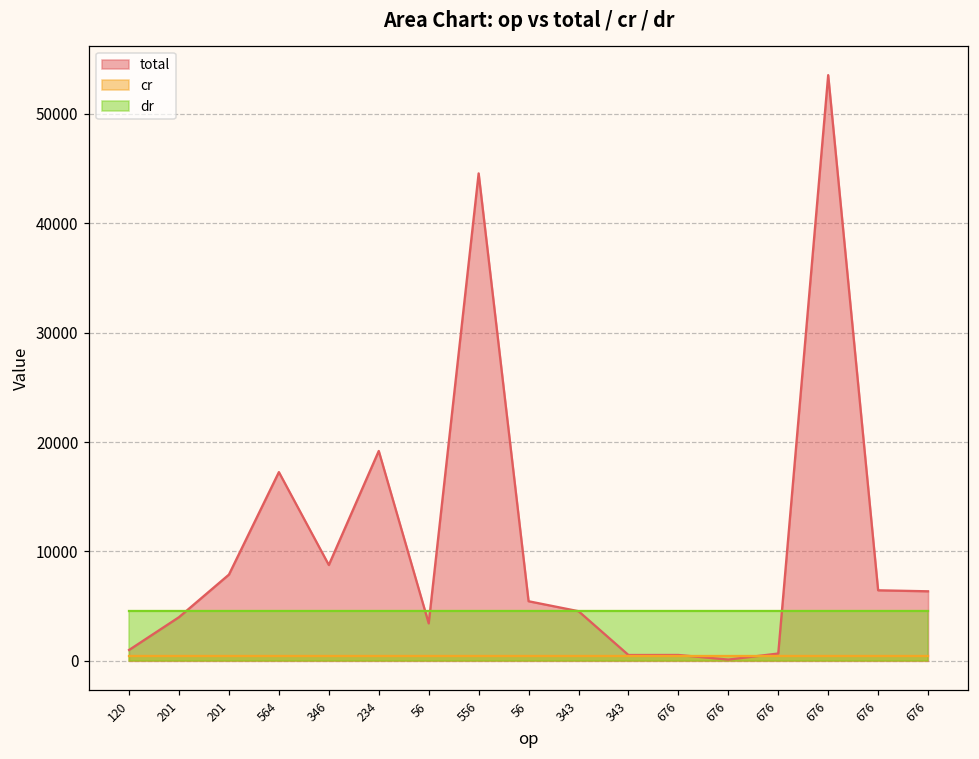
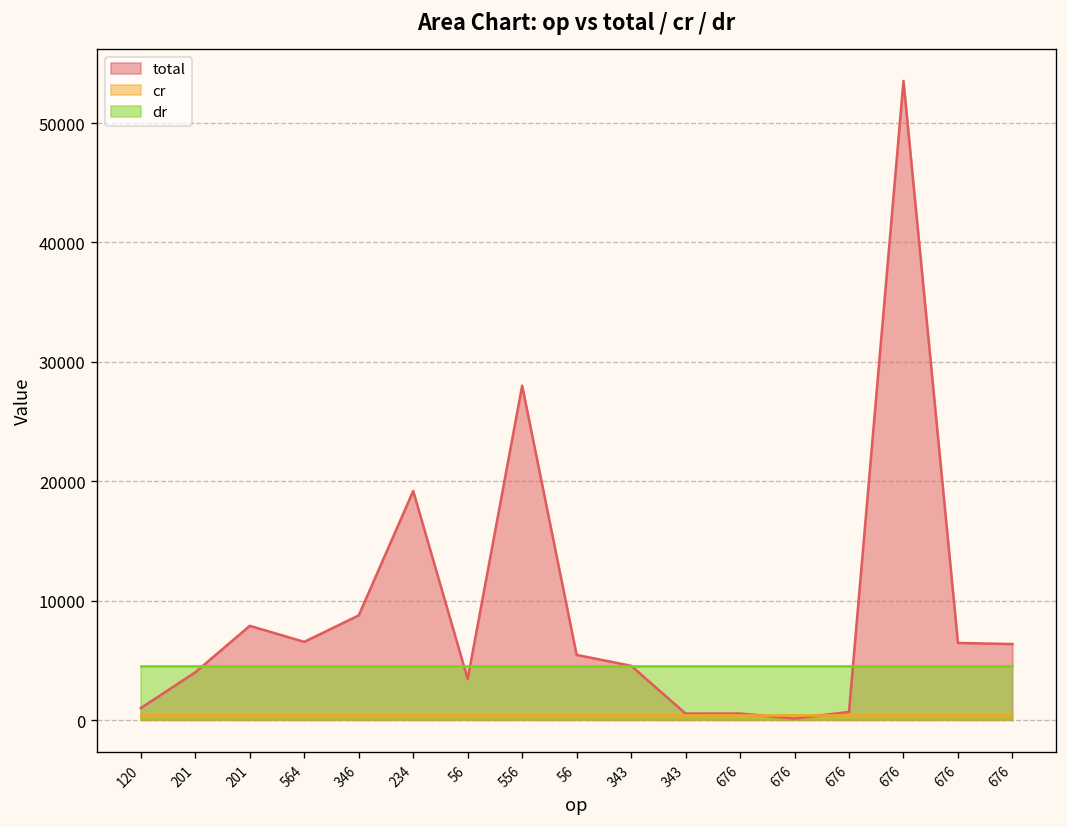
  {
    "total": {
      "120": 1000,
-     "564": 17000,
+     "564": 7000,
      "346": 9000,
      "234": 19000,
-     "556": 45000
+     "556": 28000
    },
    "cr": {
      "120": 0,
      "564": 0,
      "346": 0,
      "234": 0,
      "556": 0
    },
    "dr": {
      "120": 5000,
      "564": 5000,
      "346": 5000,
      "234": 5000,
      "556": 5000
    }
  }
